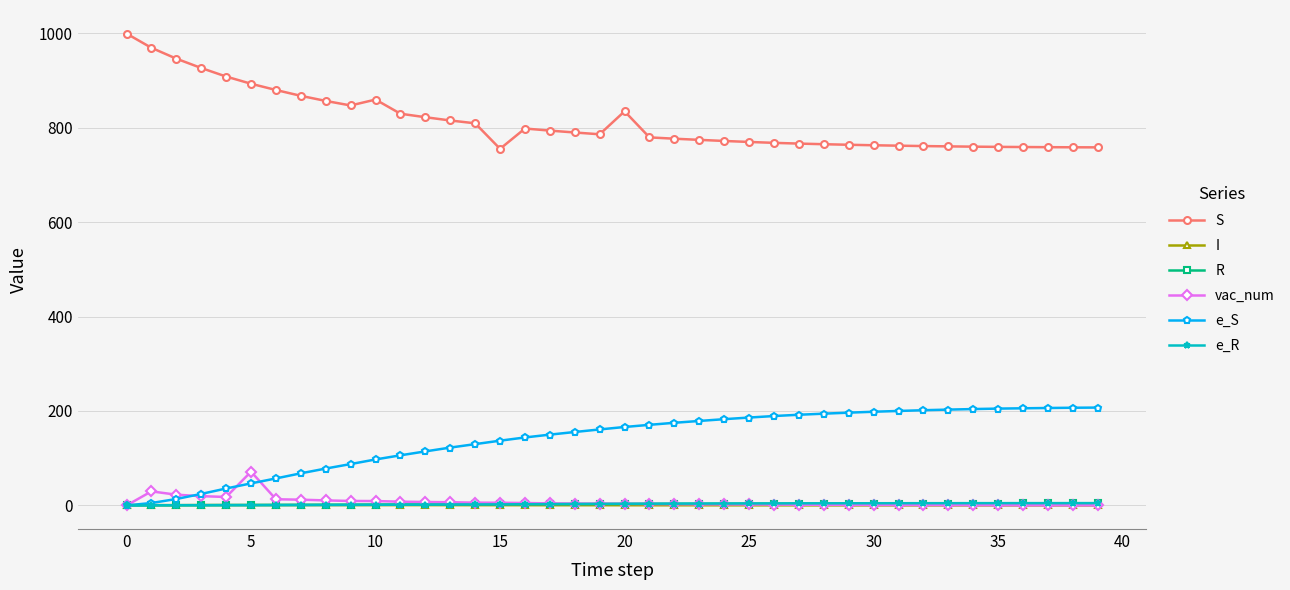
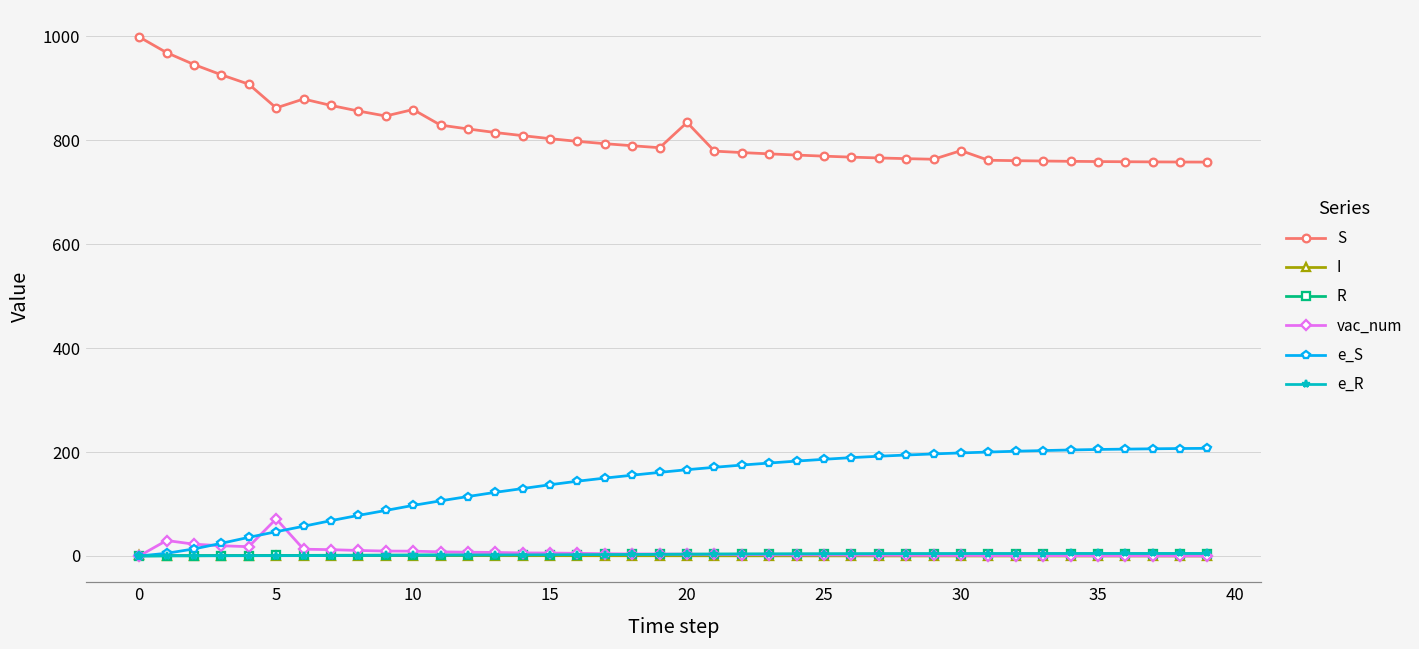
  {
    "S": {
      "0": 1000,
-     "5": 890,
+     "5": 860,
      "10": 860,
-     "15": 760,
+     "15": 800,
      "20": 830,
      "25": 770,
-     "30": 760,
+     "30": 780,
      "35": 760
    },
    "vac_num": {
      "5": 70,
      "10": 10
    }
  }
